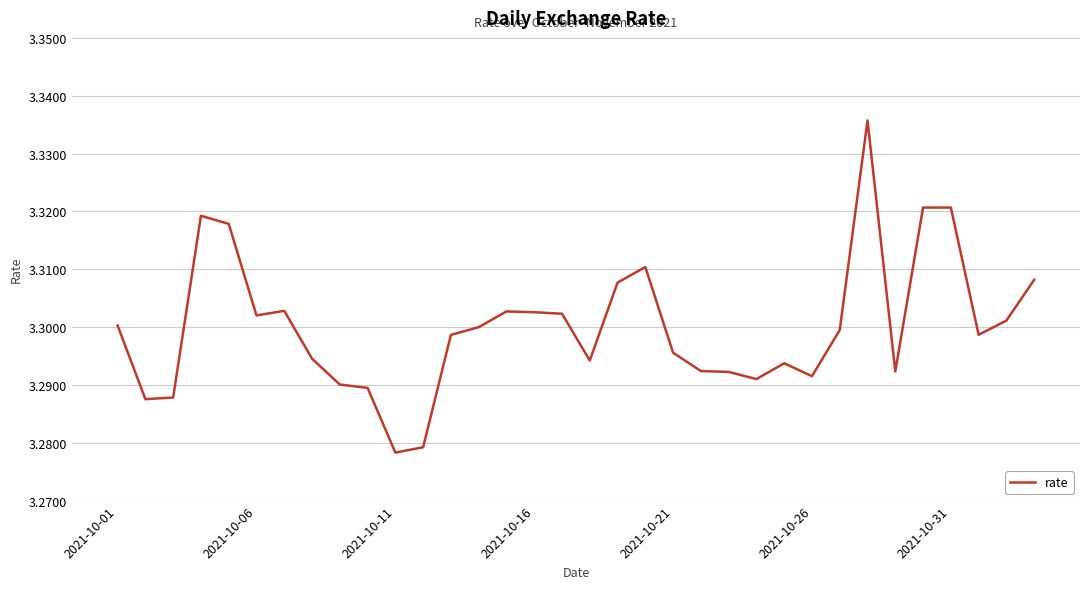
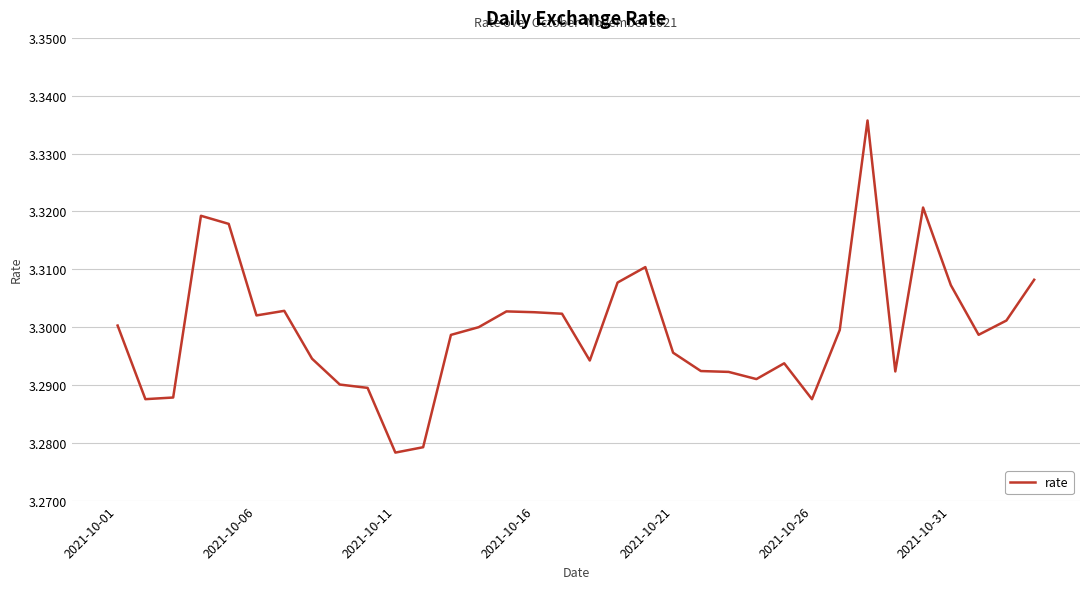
  {
    "2021-10-01": 3.300,
    "2021-10-06": 3.302,
    "2021-10-11": 3.278,
    "2021-10-16": 3.303,
    "2021-10-21": 3.296,
-   "2021-10-26": 3.292,
-   "2021-10-31": 3.321
+   "2021-10-26": 3.288,
+   "2021-10-31": 3.307
  }
